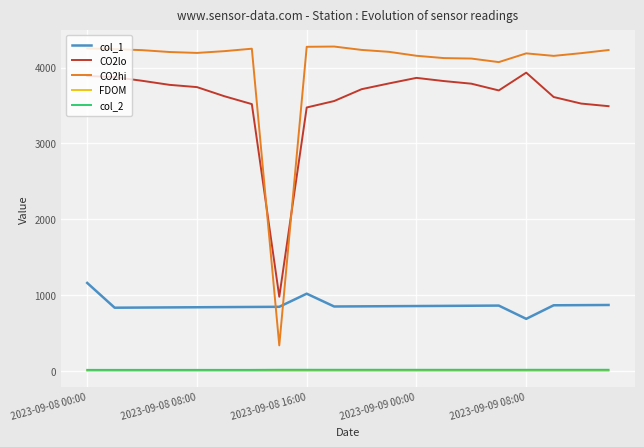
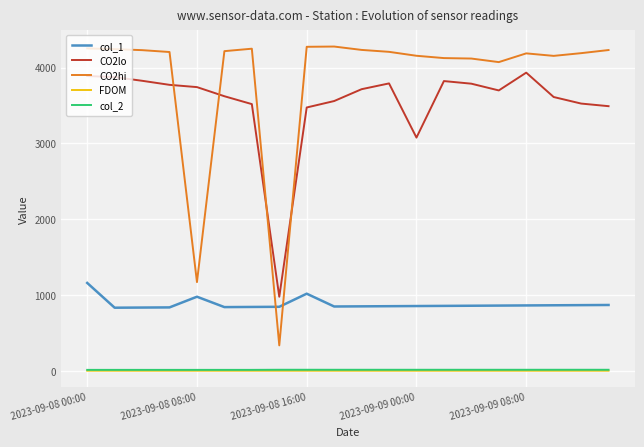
  {
    "col_1": {
      "2023-09-08 00:00": 1200,
-     "2023-09-08 08:00": 800,
+     "2023-09-08 08:00": 1000,
      "2023-09-08 16:00": 1000,
      "2023-09-09 00:00": 900,
-     "2023-09-09 08:00": 700
+     "2023-09-09 08:00": 900
    },
    "CO2lo": {
      "2023-09-08 08:00": 3700,
      "2023-09-08 16:00": 3500,
-     "2023-09-09 00:00": 3900,
+     "2023-09-09 00:00": 3100,
      "2023-09-09 08:00": 3900
    },
    "CO2hi": {
-     "2023-09-08 08:00": 4200,
+     "2023-09-08 08:00": 1200,
      "2023-09-08 16:00": 4300,
      "2023-09-09 00:00": 4200,
      "2023-09-09 08:00": 4200
    }
  }
